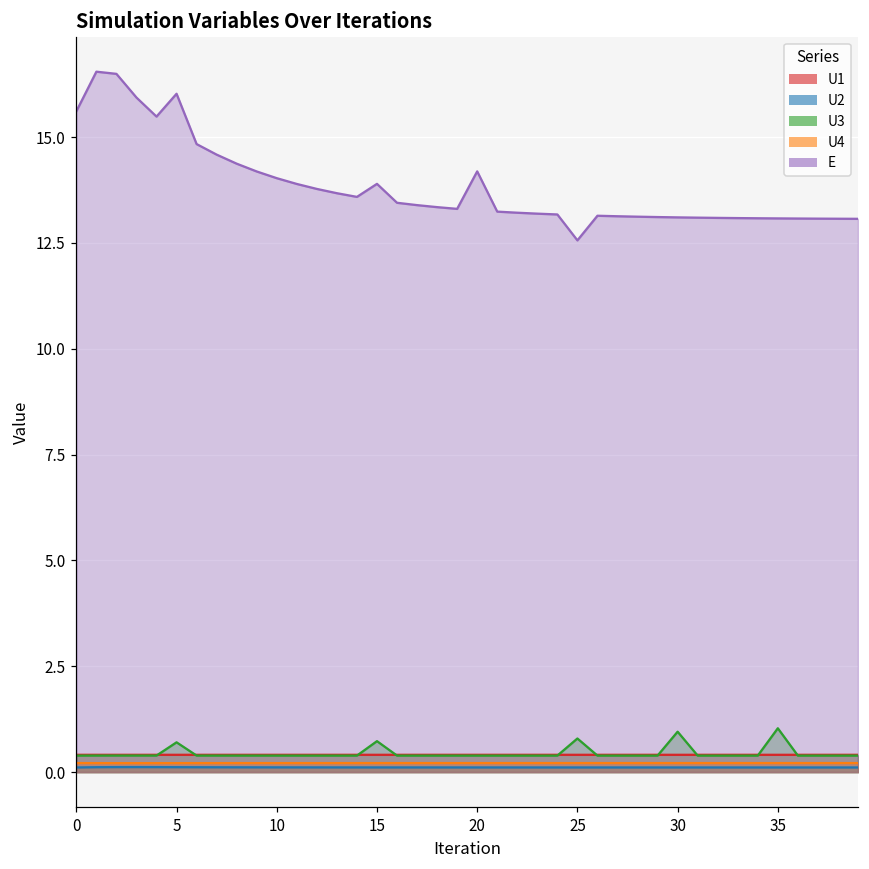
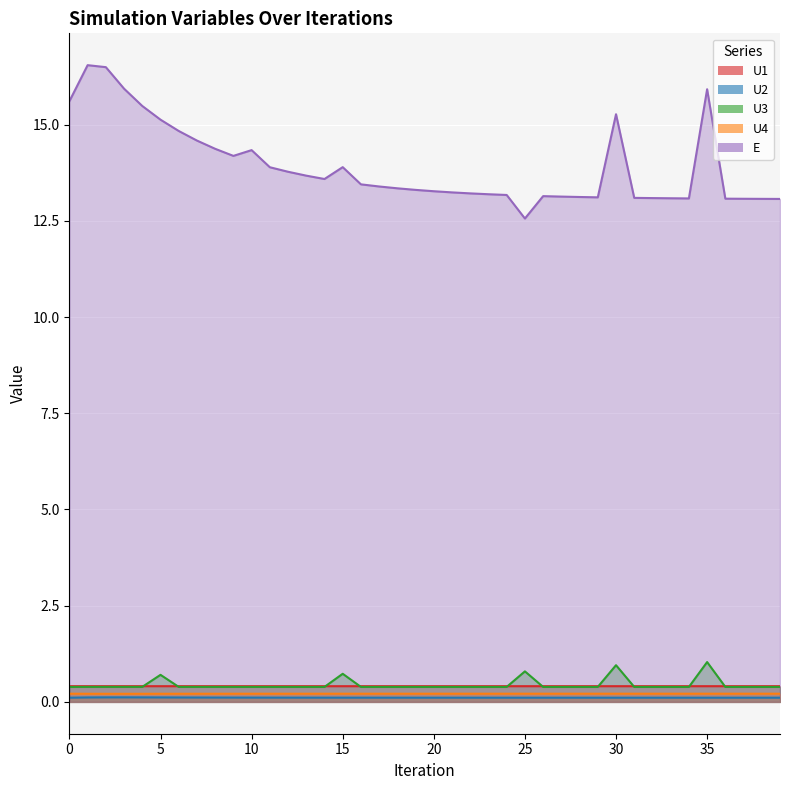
  {
    "U2": {
      "0": 0.1,
      "5": 0.1,
      "10": 0.1,
      "15": 0.1,
      "20": 0.1,
      "25": 0.1,
      "30": 0.1,
      "35": 0.1
    },
    "U3": {
      "5": 0.7,
      "15": 0.7,
      "25": 0.8,
      "30": 1.0,
      "35": 1.0
    },
    "E": {
      "0": 15.6,
-     "5": 16.0,
-     "10": 14.0,
+     "5": 15.1,
+     "10": 14.3,
      "15": 13.9,
-     "20": 14.2,
+     "20": 13.3,
      "25": 12.6,
-     "30": 13.1,
-     "35": 13.1
+     "30": 15.3,
+     "35": 15.9
    }
  }
